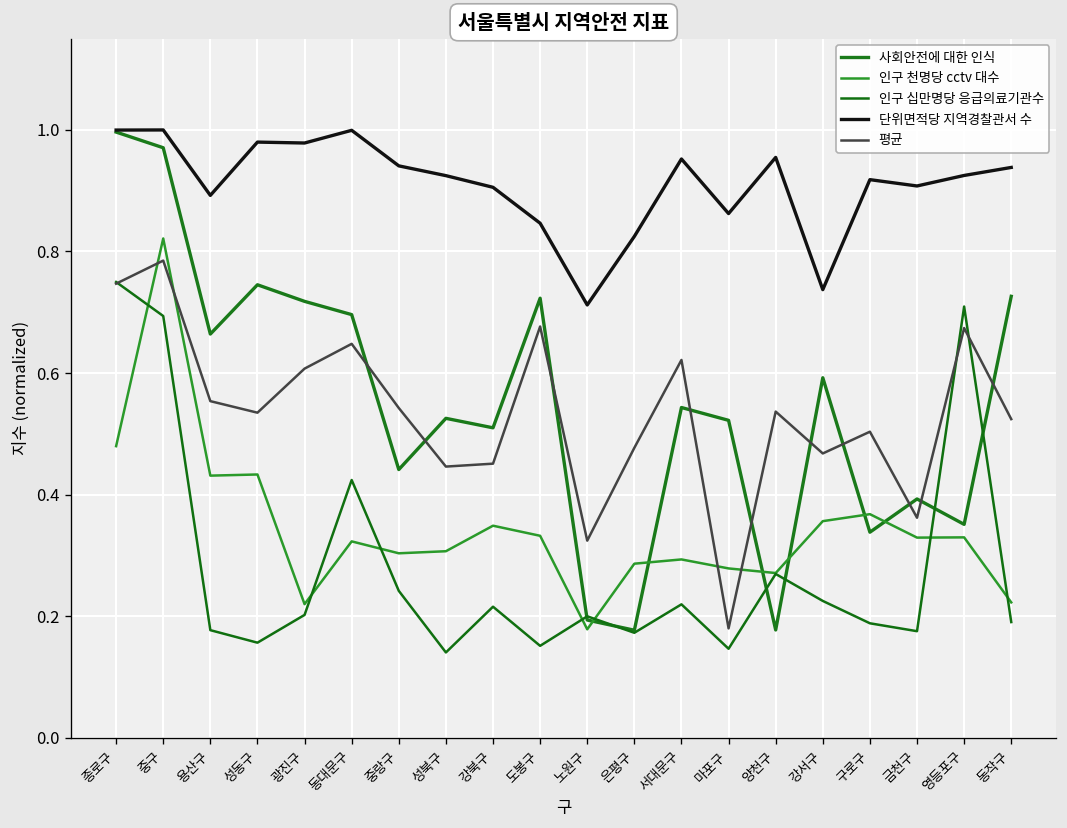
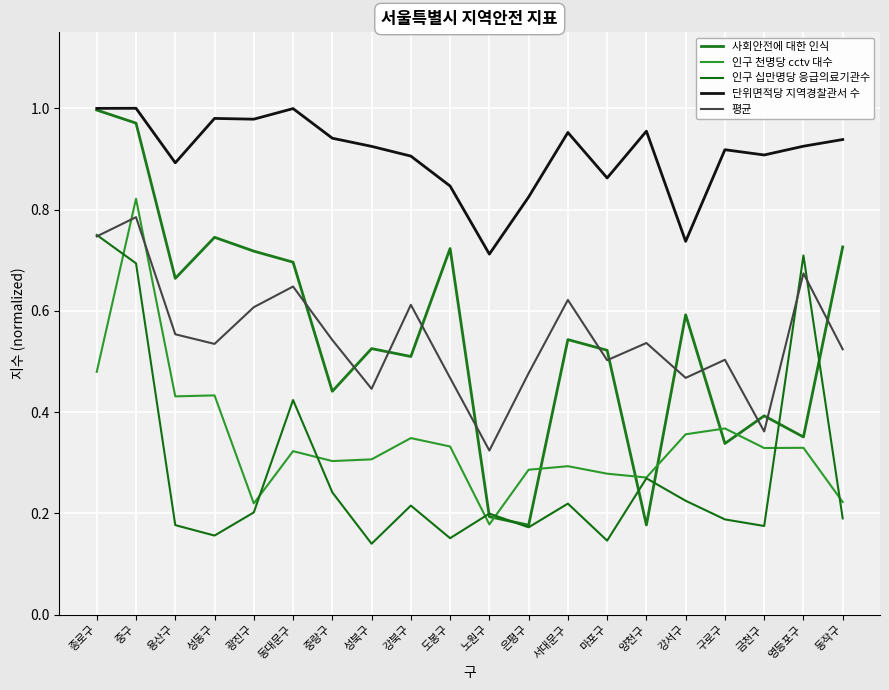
  {
    "단위면적당 지역경찰관서 수": {
      "중구": 1.00,
      "용산구": 0.89,
      "성동구": 0.98,
      "광진구": 0.98,
      "동대문구": 1.00,
      "중랑구": 0.94,
      "성북구": 0.92,
      "강북구": 0.91,
      "도봉구": 0.85,
      "노원구": 0.71,
      "은평구": 0.82,
      "서대문구": 0.95,
      "마포구": 0.86,
      "양천구": 0.95,
      "강서구": 0.74,
      "구로구": 0.92,
      "금천구": 0.91,
      "영등포구": 0.93,
      "동작구": 0.94
    },
    "평균": {
      "중구": 0.79,
      "용산구": 0.55,
      "성동구": 0.53,
      "광진구": 0.61,
      "동대문구": 0.65,
      "중랑구": 0.54,
      "성북구": 0.45,
-     "강북구": 0.45,
-     "도봉구": 0.68,
+     "강북구": 0.61,
+     "도봉구": 0.47,
      "노원구": 0.32,
      "은평구": 0.48,
      "서대문구": 0.62,
-     "마포구": 0.18,
+     "마포구": 0.50,
      "양천구": 0.54,
      "강서구": 0.47,
      "구로구": 0.50,
      "금천구": 0.36,
      "영등포구": 0.67,
      "동작구": 0.52
    }
  }
